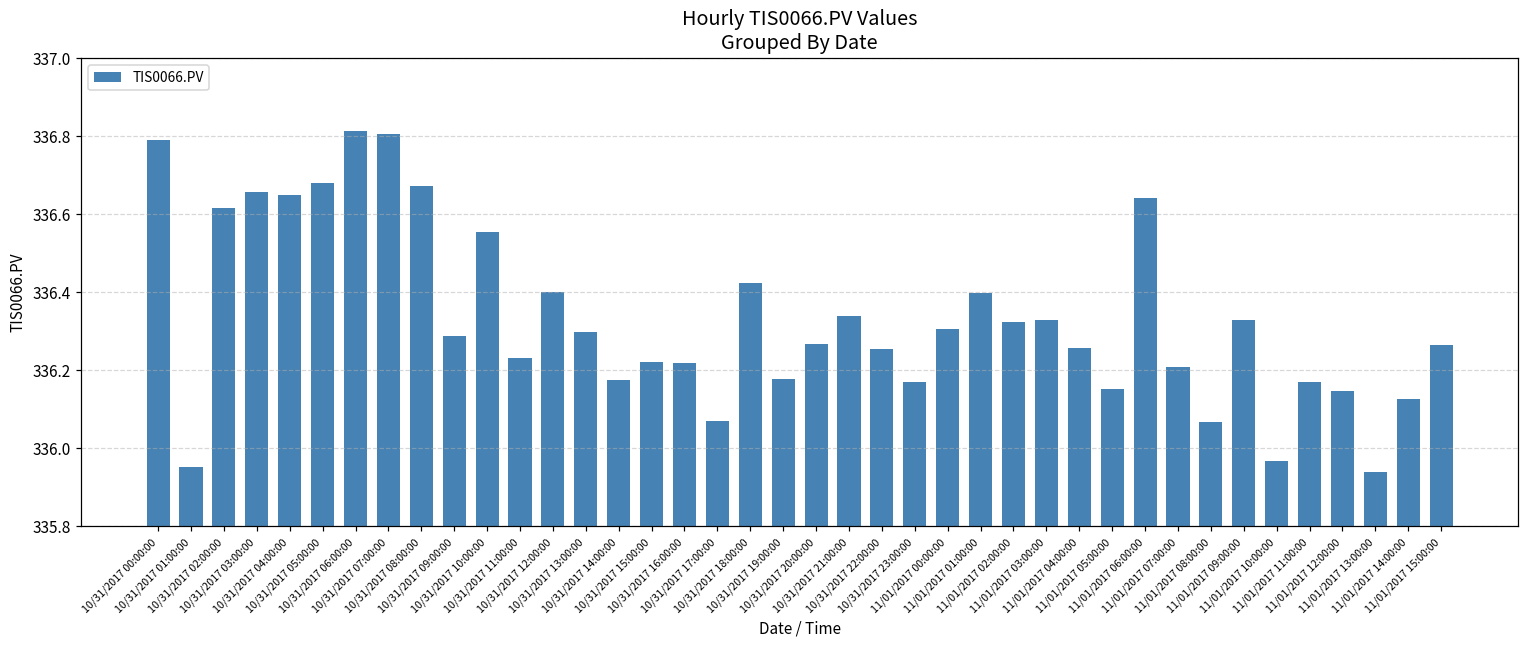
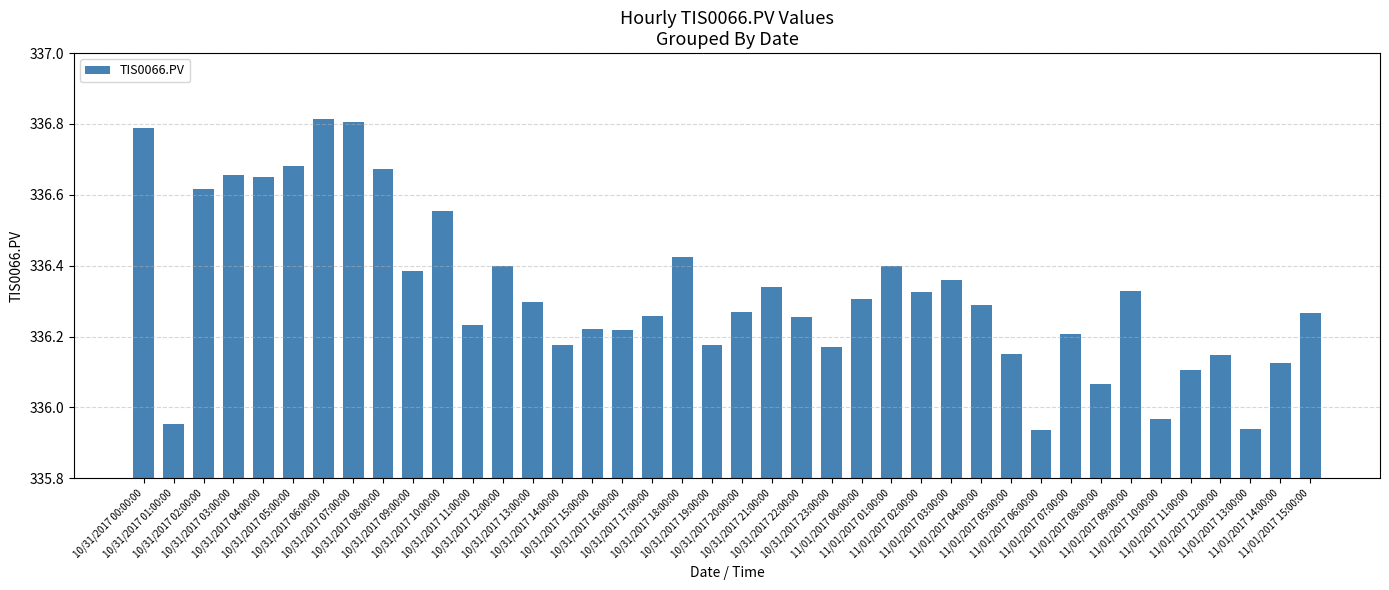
  {
    "10/31/2017 00:00:00": 336.79,
    "10/31/2017 01:00:00": 335.95,
    "10/31/2017 02:00:00": 336.62,
    "10/31/2017 03:00:00": 336.66,
    "10/31/2017 04:00:00": 336.65,
    "10/31/2017 05:00:00": 336.68,
    "10/31/2017 06:00:00": 336.81,
    "10/31/2017 07:00:00": 336.81,
    "10/31/2017 08:00:00": 336.67,
-   "10/31/2017 09:00:00": 336.29,
+   "10/31/2017 09:00:00": 336.39,
    "10/31/2017 10:00:00": 336.55,
    "10/31/2017 11:00:00": 336.23,
    "10/31/2017 12:00:00": 336.40,
    "10/31/2017 13:00:00": 336.30,
    "10/31/2017 14:00:00": 336.18,
    "10/31/2017 15:00:00": 336.22,
    "10/31/2017 16:00:00": 336.22,
-   "10/31/2017 17:00:00": 336.07,
+   "10/31/2017 17:00:00": 336.26,
    "10/31/2017 18:00:00": 336.42,
    "10/31/2017 19:00:00": 336.18,
    "10/31/2017 20:00:00": 336.27,
    "10/31/2017 21:00:00": 336.34,
    "10/31/2017 22:00:00": 336.26,
    "10/31/2017 23:00:00": 336.17,
    "11/01/2017 00:00:00": 336.31,
    "11/01/2017 01:00:00": 336.40,
    "11/01/2017 02:00:00": 336.32,
-   "11/01/2017 03:00:00": 336.33,
-   "11/01/2017 04:00:00": 336.26,
+   "11/01/2017 03:00:00": 336.36,
+   "11/01/2017 04:00:00": 336.29,
    "11/01/2017 05:00:00": 336.15,
-   "11/01/2017 06:00:00": 336.64,
+   "11/01/2017 06:00:00": 335.94,
    "11/01/2017 07:00:00": 336.21,
    "11/01/2017 08:00:00": 336.07,
    "11/01/2017 09:00:00": 336.33,
    "11/01/2017 10:00:00": 335.97,
-   "11/01/2017 11:00:00": 336.17,
+   "11/01/2017 11:00:00": 336.11,
    "11/01/2017 12:00:00": 336.15,
    "11/01/2017 13:00:00": 335.94,
    "11/01/2017 14:00:00": 336.13,
    "11/01/2017 15:00:00": 336.27
  }
